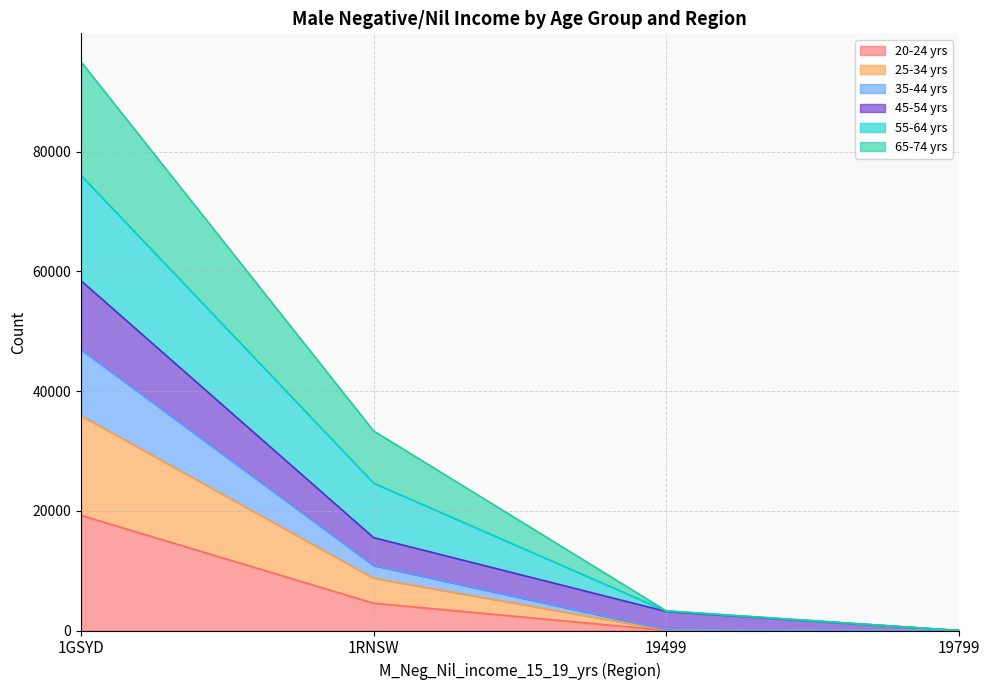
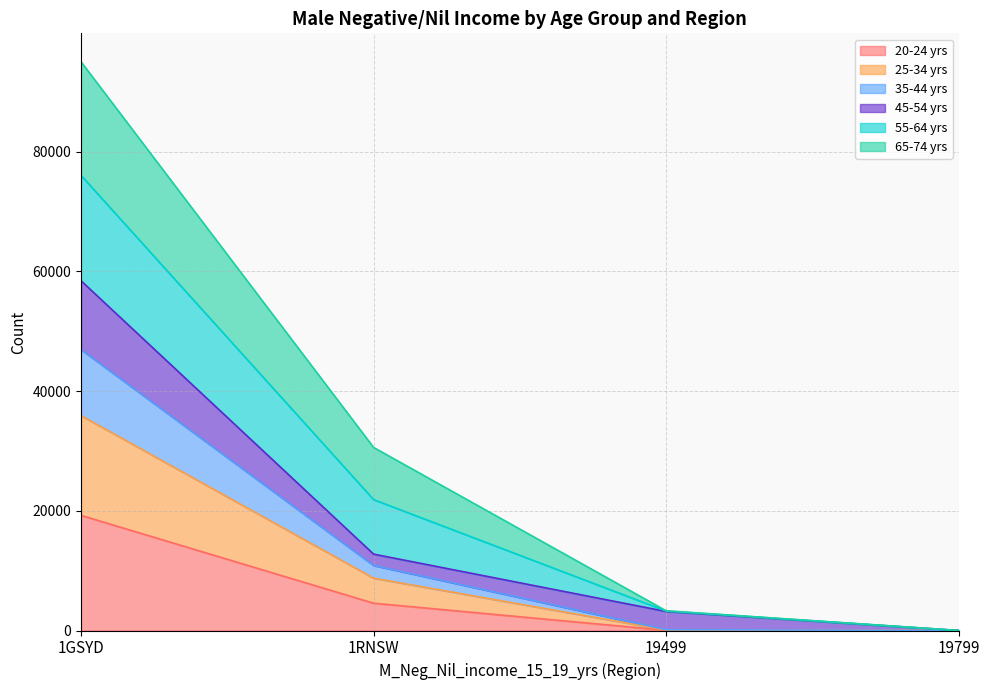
  {
    "35-44 yrs": {
      "1GSYD": 11000,
      "1RNSW": 2000
    },
    "45-54 yrs": {
      "1GSYD": 11000,
-     "1RNSW": 5000
+     "1RNSW": 2000
    }
  }
